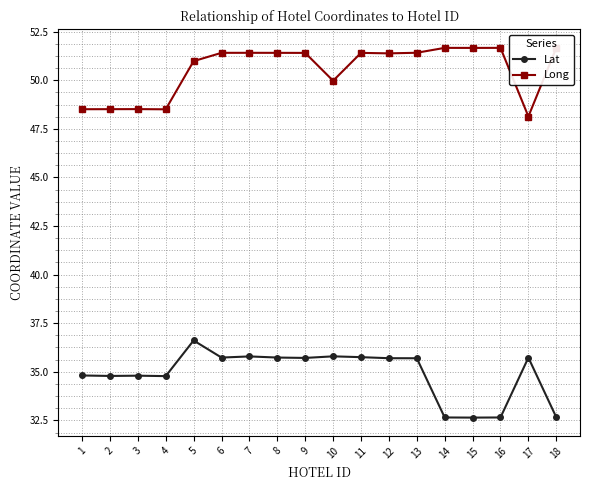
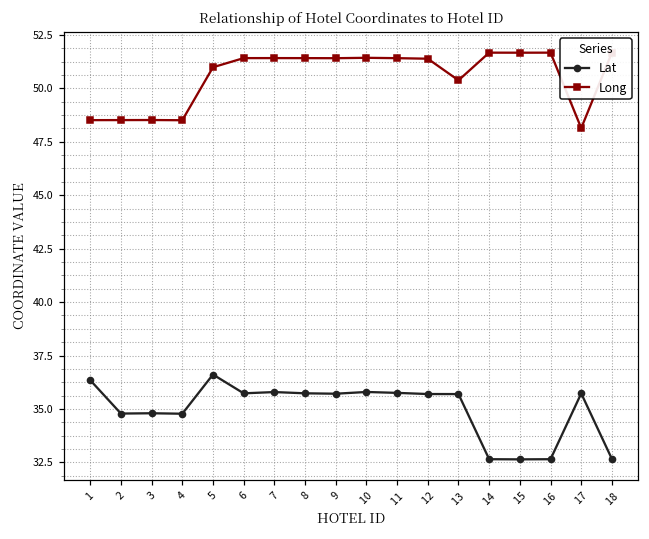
  {
    "Lat": {
-     "1": 34.8,
+     "1": 36.3,
      "2": 34.8,
      "3": 34.8,
      "4": 34.8,
      "5": 36.6,
      "6": 35.7,
      "7": 35.8,
      "8": 35.7,
      "9": 35.7,
      "10": 35.8,
      "11": 35.8,
      "12": 35.7,
      "13": 35.7,
      "14": 32.6,
      "15": 32.6,
      "16": 32.6,
      "17": 35.7,
      "18": 32.7
    },
    "Long": {
      "1": 48.5,
      "2": 48.5,
      "3": 48.5,
      "4": 48.5,
      "5": 51.0,
      "6": 51.4,
      "7": 51.4,
      "8": 51.4,
      "9": 51.4,
-     "10": 50.0,
+     "10": 51.4,
      "11": 51.4,
      "12": 51.4,
-     "13": 51.4,
+     "13": 50.4,
      "14": 51.7,
      "15": 51.7,
      "16": 51.7,
      "17": 48.1
    }
  }
